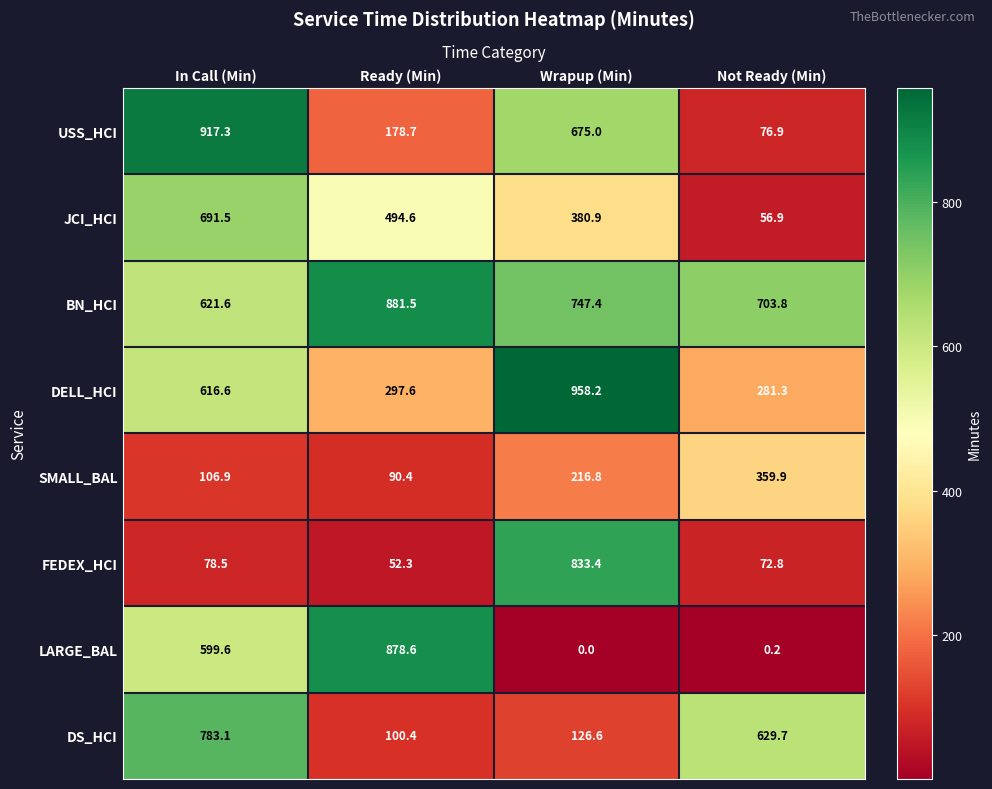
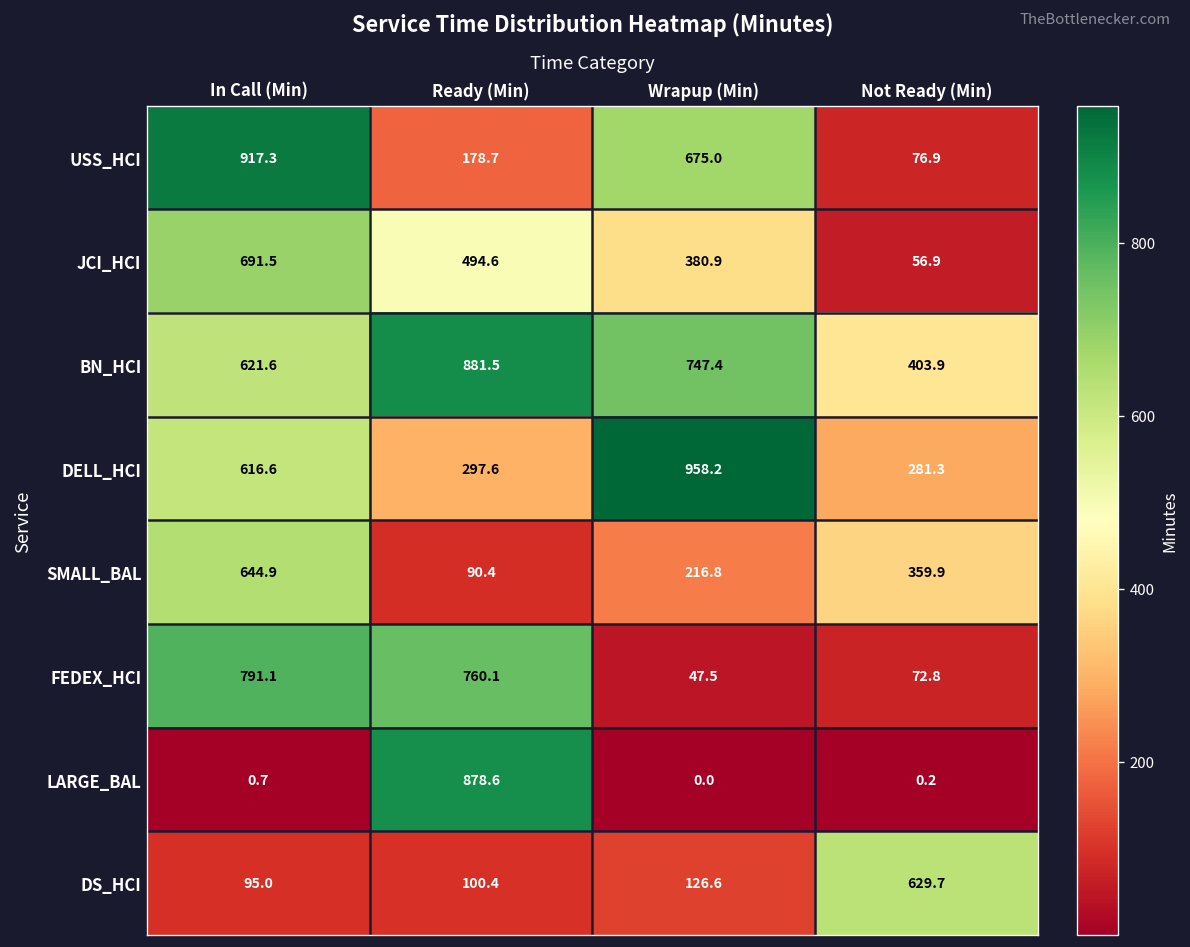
  {
    "USS_HCI": {
      "In Call (Min)": 917.3,
      "Ready (Min)": 178.7,
      "Wrapup (Min)": 675.0,
      "Not Ready (Min)": 76.9
    },
    "JCI_HCI": {
      "In Call (Min)": 691.5,
      "Ready (Min)": 494.6,
      "Wrapup (Min)": 380.9,
      "Not Ready (Min)": 56.9
    },
    "BN_HCI": {
      "In Call (Min)": 621.6,
      "Ready (Min)": 881.5,
      "Wrapup (Min)": 747.4,
-     "Not Ready (Min)": 703.8
+     "Not Ready (Min)": 403.9
    },
    "DELL_HCI": {
      "In Call (Min)": 616.6,
      "Ready (Min)": 297.6,
      "Wrapup (Min)": 958.2,
      "Not Ready (Min)": 281.3
    },
    "SMALL_BAL": {
-     "In Call (Min)": 106.9,
+     "In Call (Min)": 644.9,
      "Ready (Min)": 90.4,
      "Wrapup (Min)": 216.8,
      "Not Ready (Min)": 359.9
    },
    "FEDEX_HCI": {
-     "In Call (Min)": 78.5,
-     "Ready (Min)": 52.3,
-     "Wrapup (Min)": 833.4,
+     "In Call (Min)": 791.1,
+     "Ready (Min)": 760.1,
+     "Wrapup (Min)": 47.5,
      "Not Ready (Min)": 72.8
    },
    "LARGE_BAL": {
-     "In Call (Min)": 599.6,
+     "In Call (Min)": 0.7,
      "Ready (Min)": 878.6,
      "Wrapup (Min)": 0.0,
      "Not Ready (Min)": 0.2
    },
    "DS_HCI": {
-     "In Call (Min)": 783.1,
+     "In Call (Min)": 95.0,
      "Ready (Min)": 100.4,
      "Wrapup (Min)": 126.6,
      "Not Ready (Min)": 629.7
    }
  }
